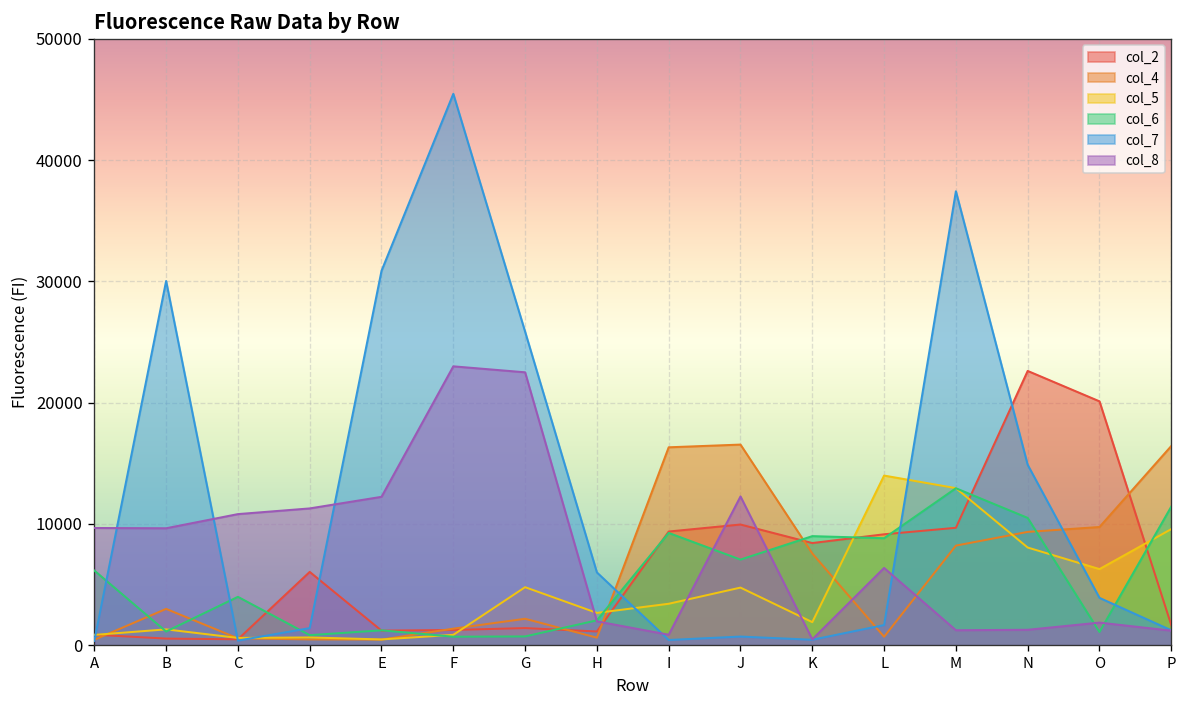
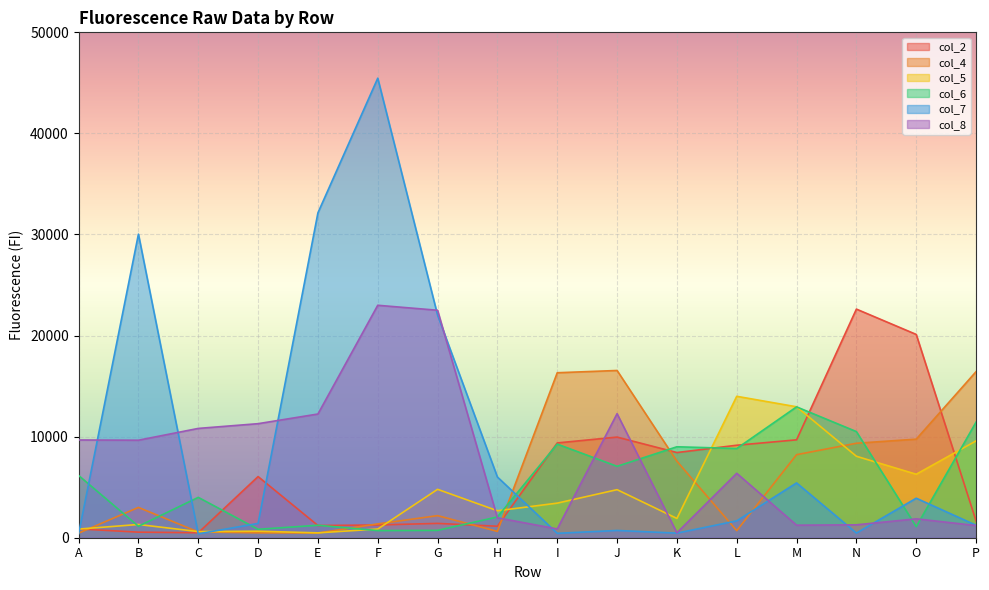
  {
    "col_6": {
      "A": 6200,
      "C": 4000,
      "G": 700,
      "J": 7100,
      "K": 9000,
      "L": 8800,
      "N": 10500,
      "O": 1100,
      "P": 11400
    },
    "col_7": {
      "B": 30000,
      "D": 1400,
-     "E": 30900,
+     "E": 32100,
      "F": 45500,
-     "G": 25900,
+     "G": 22000,
      "H": 6000,
      "I": 400,
      "J": 700,
      "L": 1700,
-     "M": 37400,
-     "N": 14900,
+     "M": 5400,
+     "N": 500,
      "O": 3900
    },
    "col_8": {
      "A": 9700,
      "B": 9600,
      "C": 10800,
      "D": 11300,
      "E": 12200,
      "F": 23000,
      "G": 22500,
      "I": 900,
      "J": 12300,
      "L": 6400,
      "M": 1200,
      "N": 1300,
      "O": 1900
    }
  }
